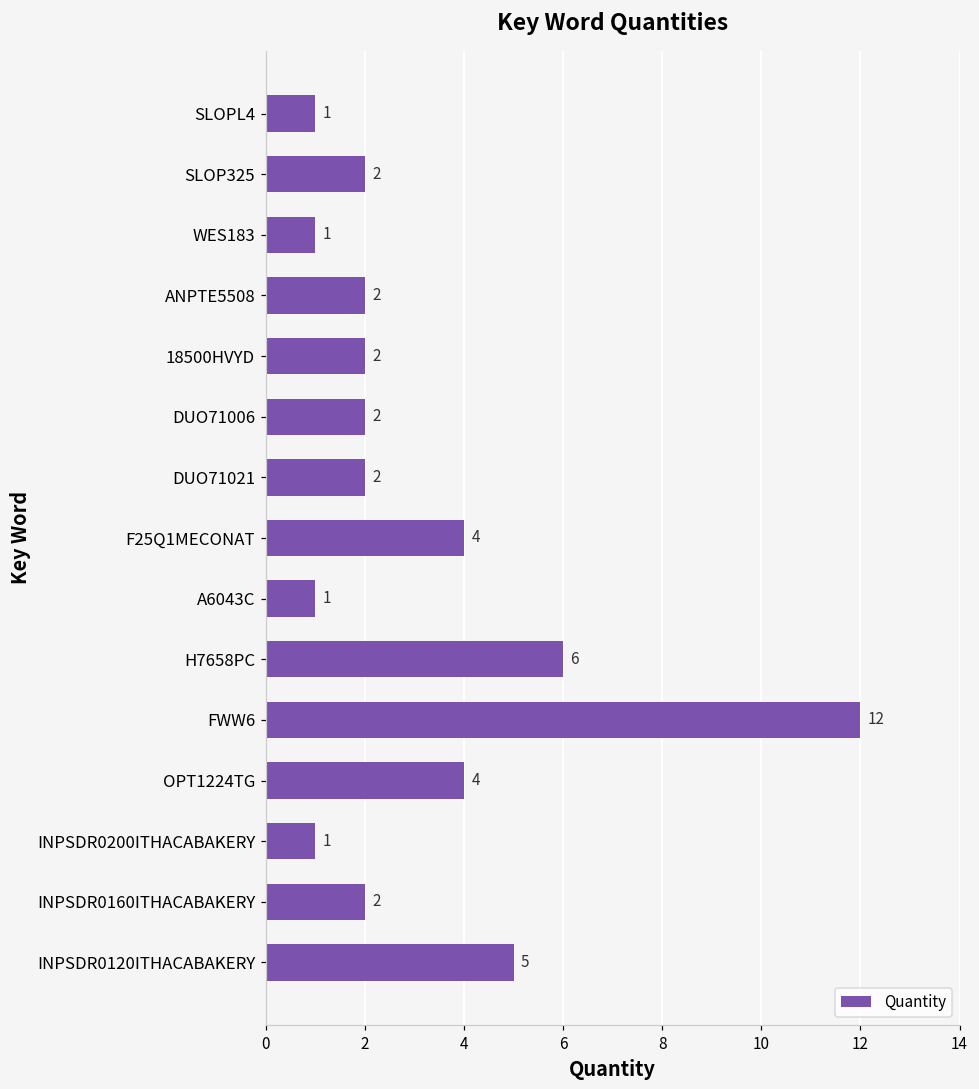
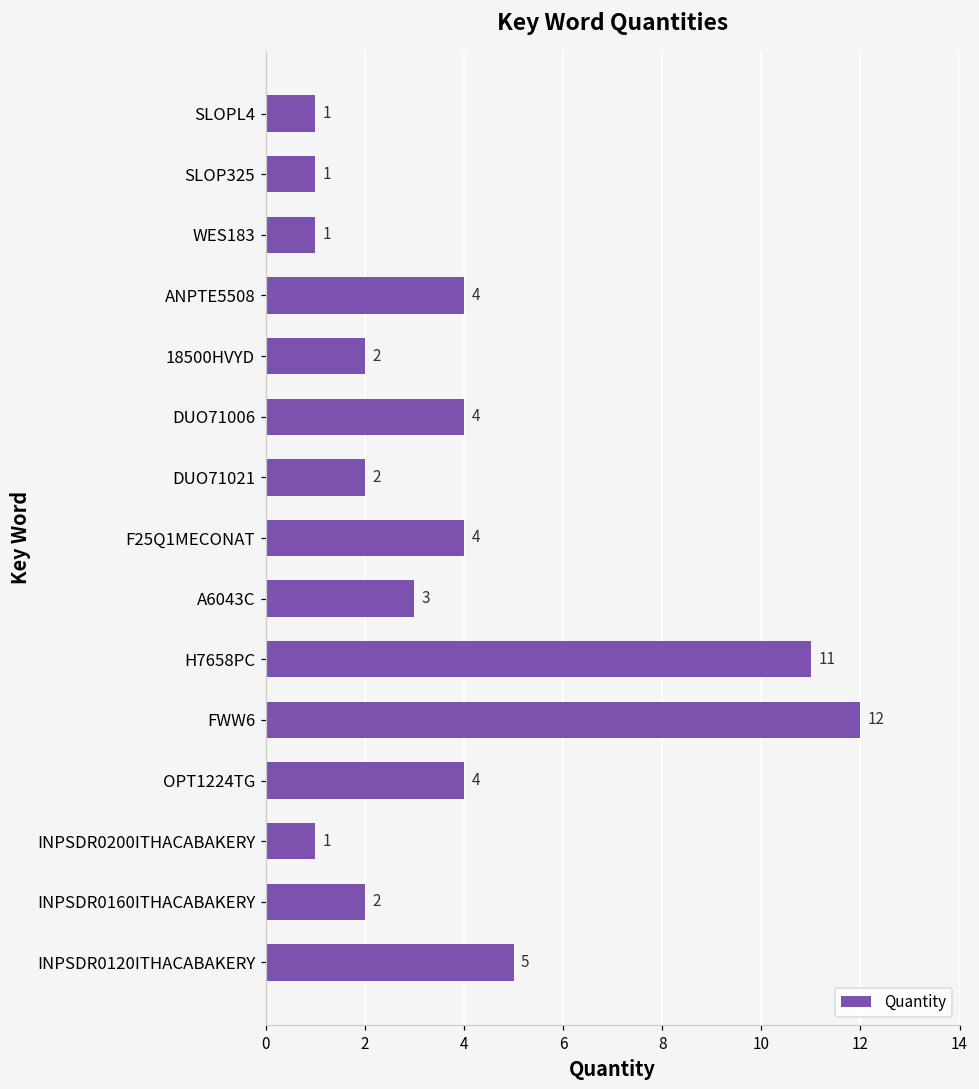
  {
    "SLOPL4": 1,
-   "SLOP325": 2,
+   "SLOP325": 1,
    "WES183": 1,
-   "ANPTE5508": 2,
+   "ANPTE5508": 4,
    "18500HVYD": 2,
-   "DUO71006": 2,
+   "DUO71006": 4,
    "DUO71021": 2,
    "F25Q1MECONAT": 4,
-   "A6043C": 1,
-   "H7658PC": 6,
+   "A6043C": 3,
+   "H7658PC": 11,
    "FWW6": 12,
    "OPT1224TG": 4,
    "INPSDR0200ITHACABAKERY": 1,
    "INPSDR0160ITHACABAKERY": 2,
    "INPSDR0120ITHACABAKERY": 5
  }
